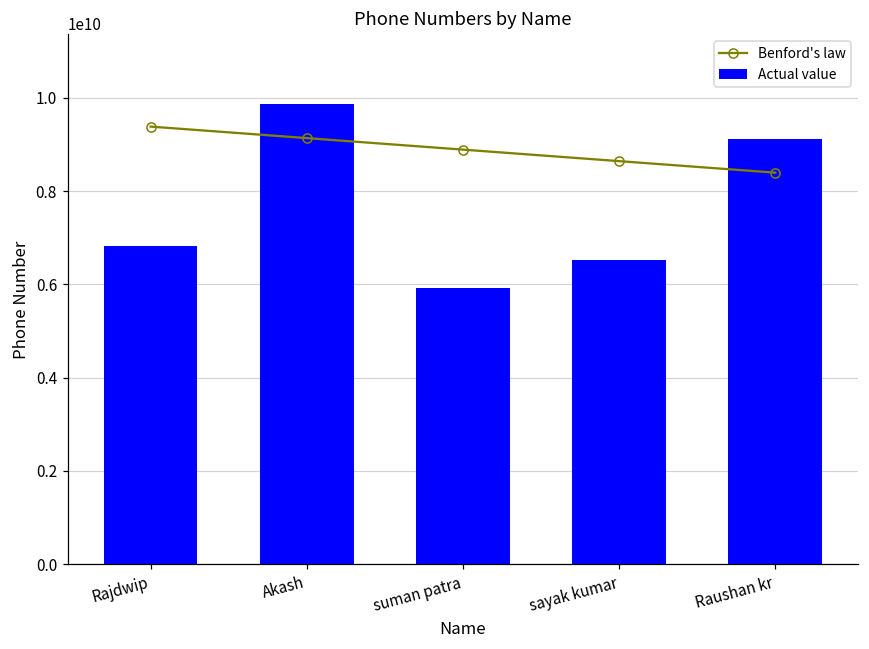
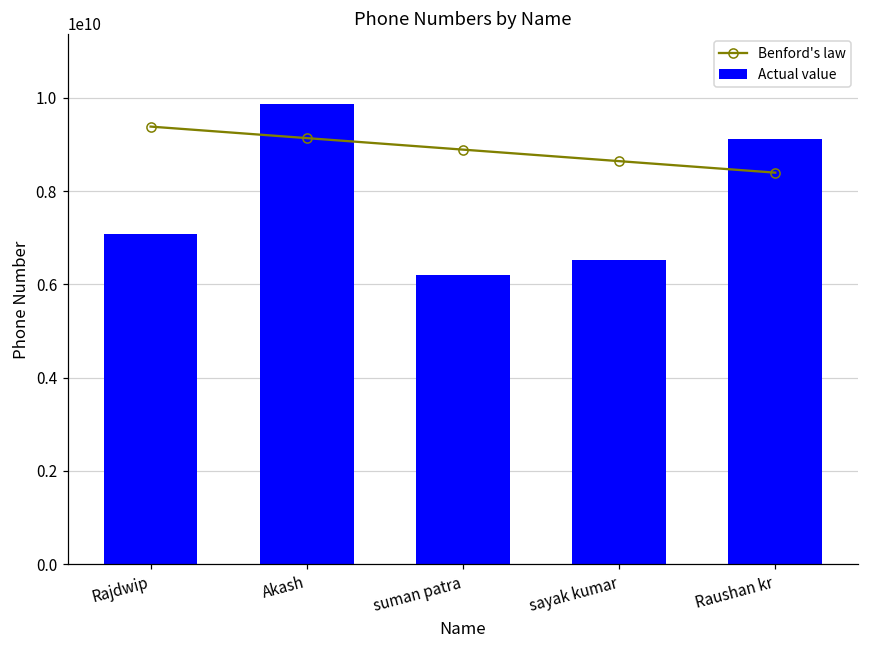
  {
    "Actual value": {
-     "Rajdwip": 6800000000,
+     "Rajdwip": 7100000000,
      "Akash": 9900000000,
-     "suman patra": 5900000000,
+     "suman patra": 6200000000,
      "sayak kumar": 6500000000,
      "Raushan kr": 9100000000
    },
    "Benford's law": {
      "Rajdwip": 9400000000,
      "Akash": 9100000000,
      "suman patra": 8900000000,
      "sayak kumar": 8600000000,
      "Raushan kr": 8400000000
    }
  }
